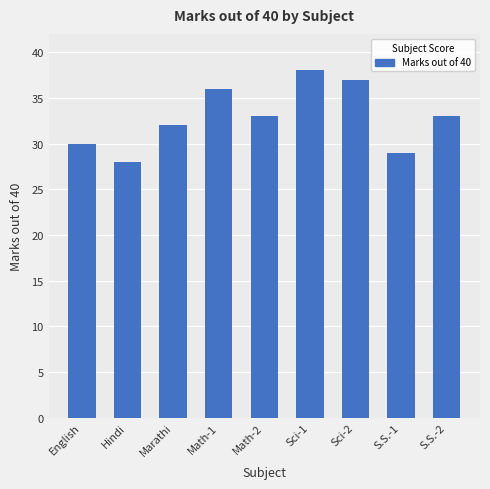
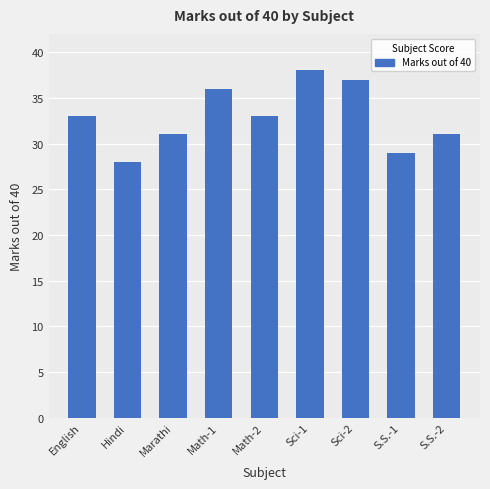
  {
-   "English": 30,
+   "English": 33,
    "Hindi": 28,
-   "Marathi": 32,
+   "Marathi": 31,
    "Math-1": 36,
    "Math-2": 33,
    "Sci-1": 38,
    "Sci-2": 37,
    "S.S.-1": 29,
-   "S.S.-2": 33
+   "S.S.-2": 31
  }
